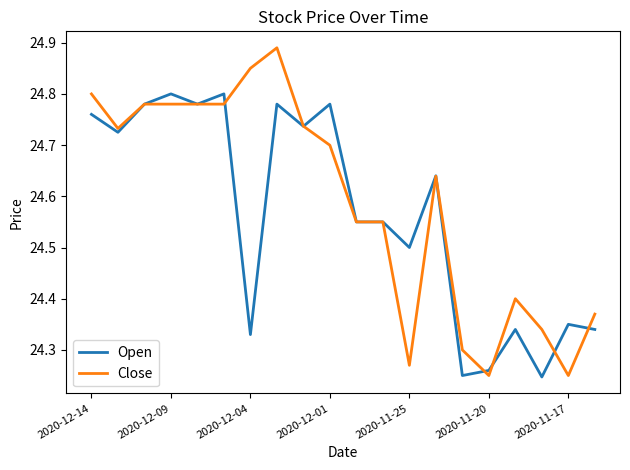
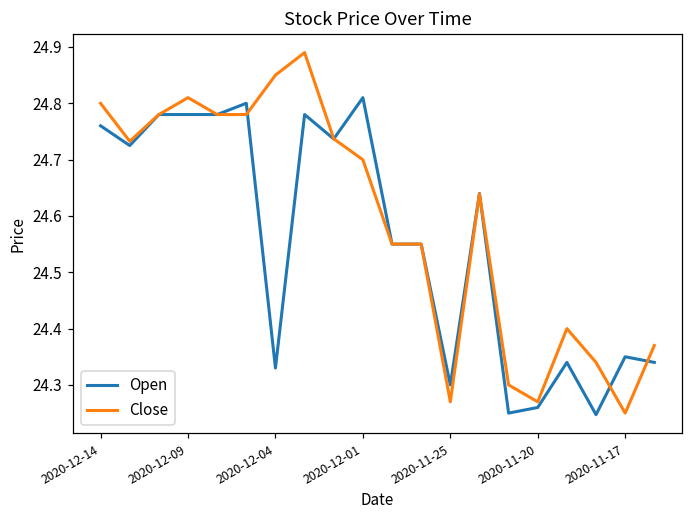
  {
    "Open": {
      "2020-12-14": 24.76,
-     "2020-12-09": 24.80,
+     "2020-12-09": 24.78,
      "2020-12-04": 24.33,
-     "2020-12-01": 24.78,
-     "2020-11-25": 24.5,
+     "2020-12-01": 24.81,
+     "2020-11-25": 24.3,
      "2020-11-20": 24.26,
      "2020-11-17": 24.35
    },
    "Close": {
      "2020-12-14": 24.80,
-     "2020-12-09": 24.78,
+     "2020-12-09": 24.81,
      "2020-12-04": 24.85,
      "2020-12-01": 24.70,
      "2020-11-25": 24.27,
-     "2020-11-20": 24.25,
+     "2020-11-20": 24.27,
      "2020-11-17": 24.25
    }
  }
